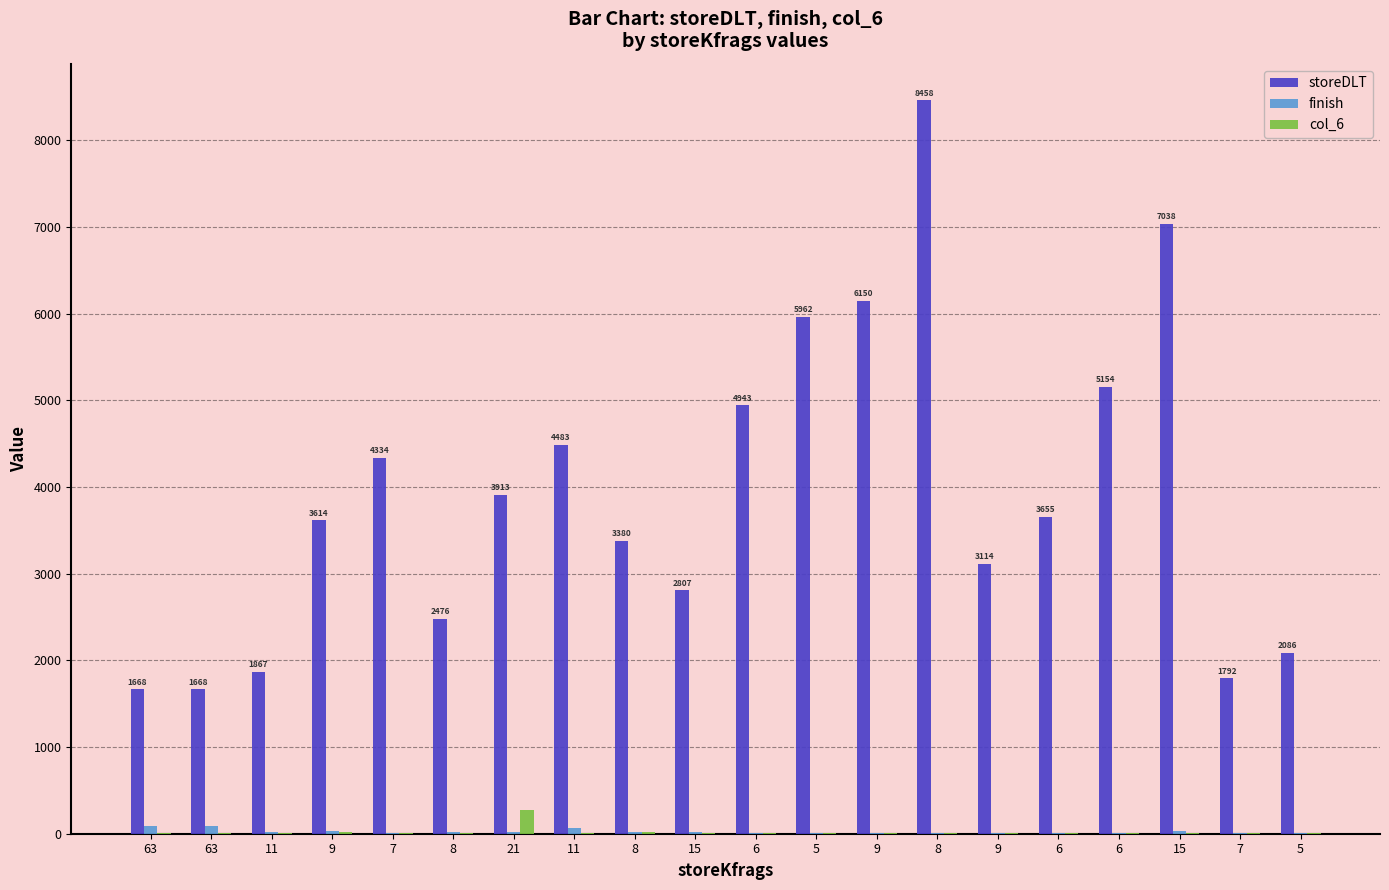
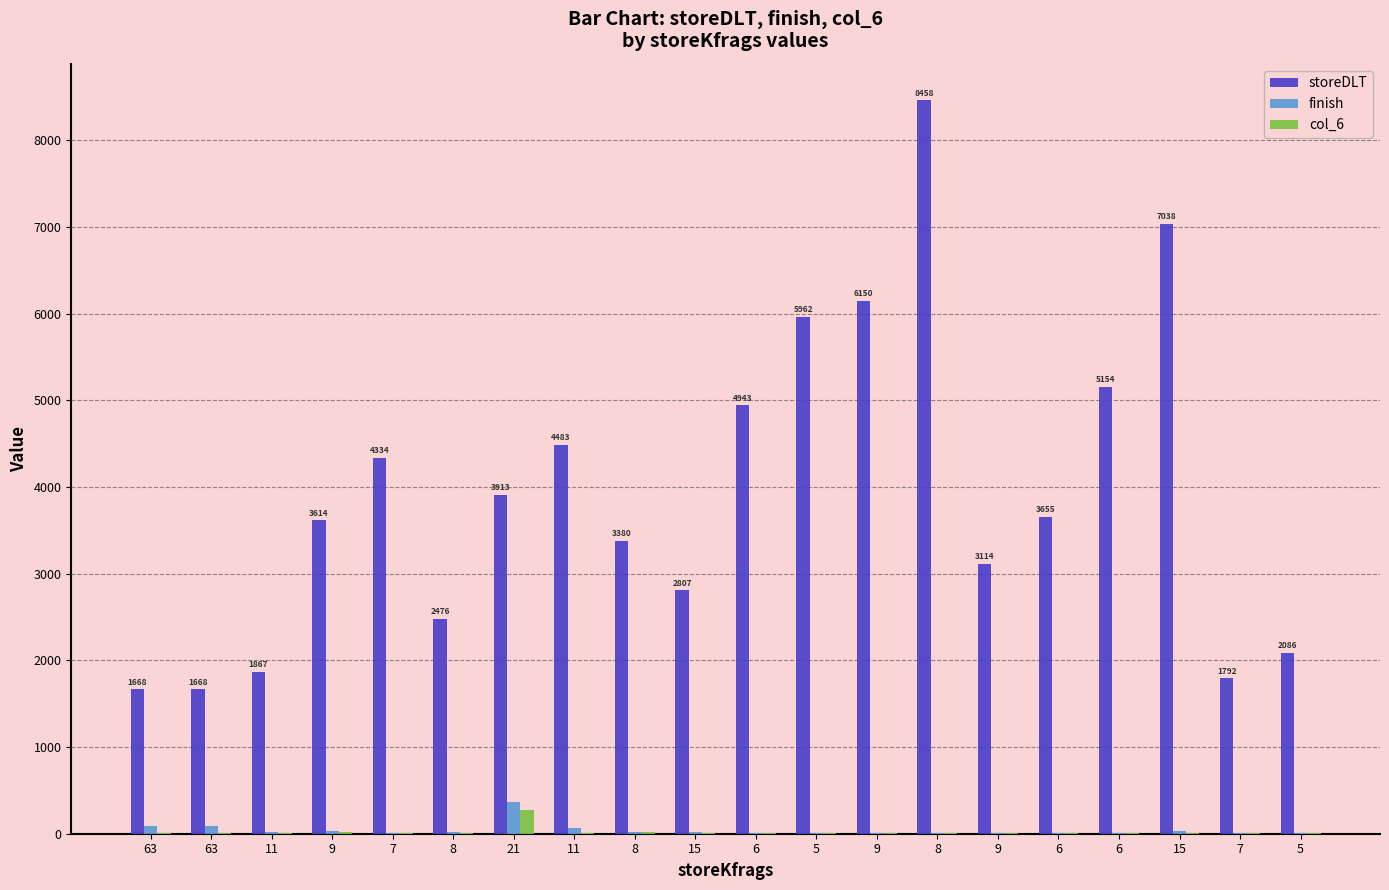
  {
    "storeDLT": {
      "21": 3913
    },
    "finish": {
-     "21": 0
+     "21": 400
    },
    "col_6": {
      "21": 300
    }
  }
